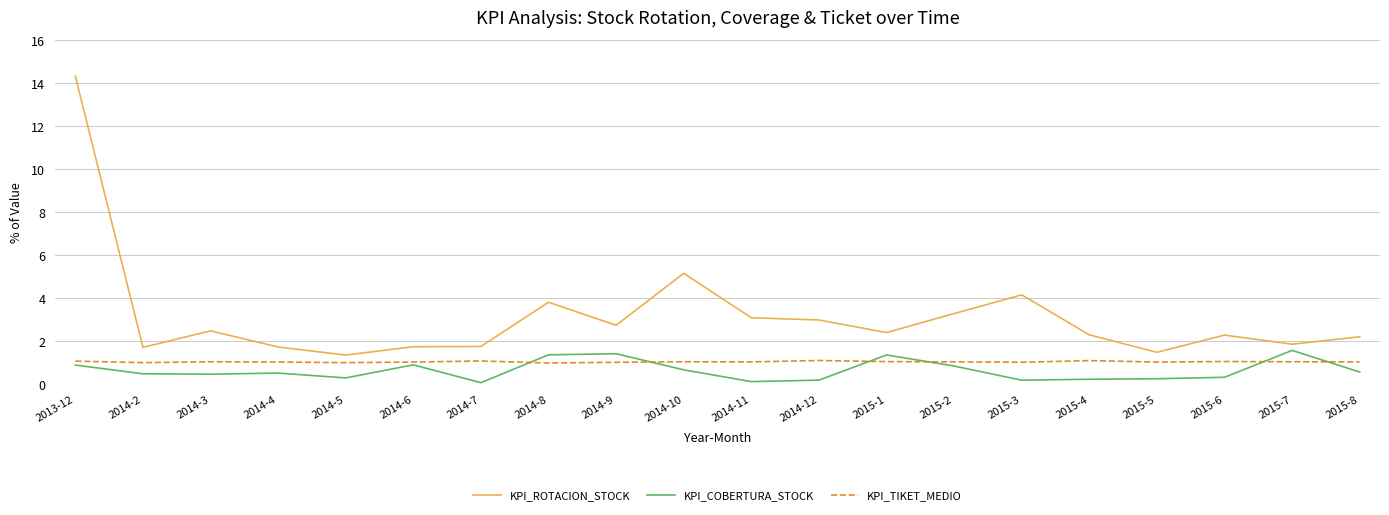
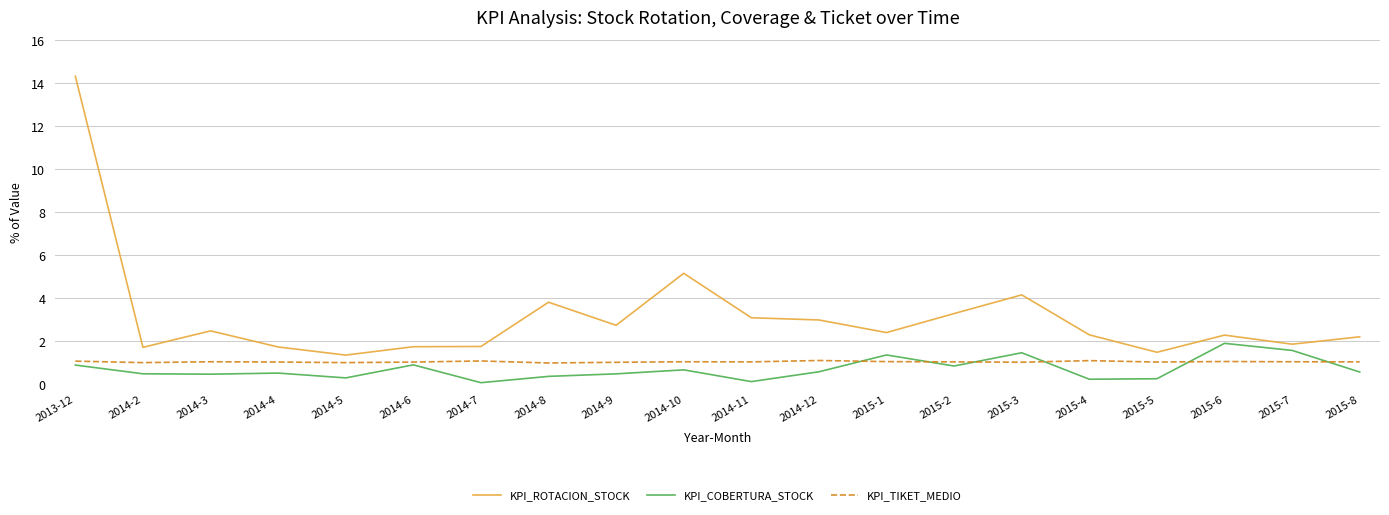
  {
    "KPI_COBERTURA_STOCK": {
      "2013-12": 0.9,
      "2014-2": 0.5,
      "2014-3": 0.5,
      "2014-4": 0.5,
      "2014-5": 0.3,
      "2014-6": 0.9,
      "2014-7": 0.1,
-     "2014-8": 1.4,
-     "2014-9": 1.4,
+     "2014-8": 0.4,
+     "2014-9": 0.5,
      "2014-10": 0.7,
      "2014-11": 0.1,
-     "2014-12": 0.2,
+     "2014-12": 0.6,
      "2015-1": 1.4,
      "2015-2": 0.8,
-     "2015-3": 0.2,
+     "2015-3": 1.5,
      "2015-4": 0.2,
      "2015-5": 0.3,
-     "2015-6": 0.3,
+     "2015-6": 1.9,
      "2015-7": 1.6,
      "2015-8": 0.6
    }
  }
